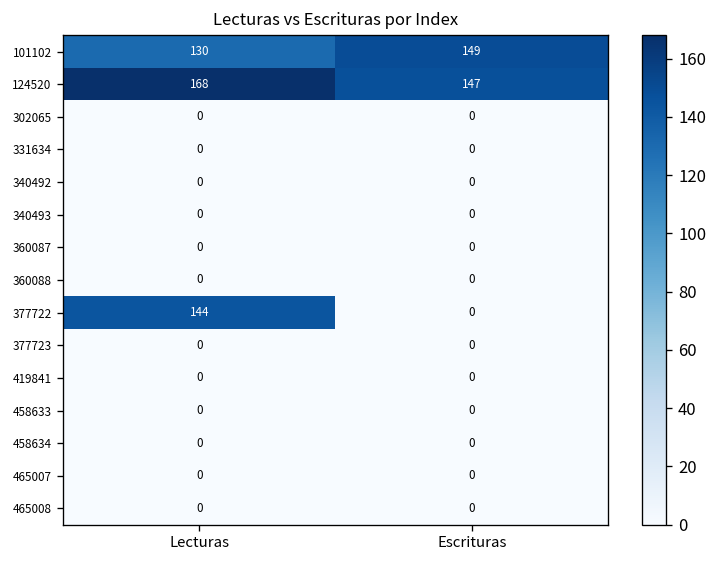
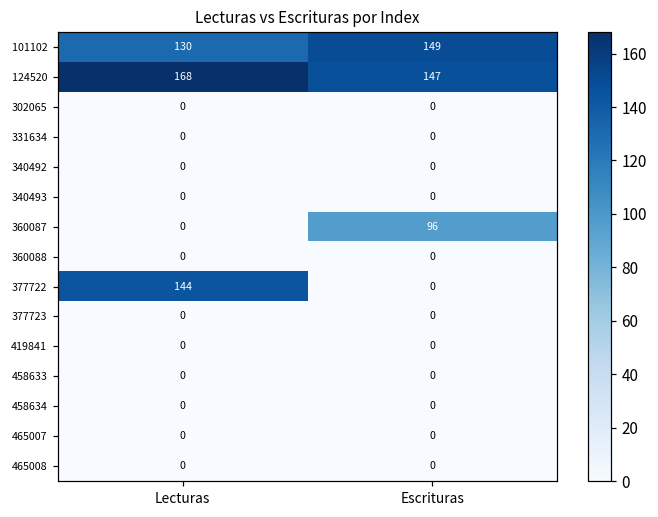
  {
    "101102": {
      "Lecturas": 130,
      "Escrituras": 149
    },
    "124520": {
      "Lecturas": 168,
      "Escrituras": 147
    },
    "302065": {
      "Lecturas": 0,
      "Escrituras": 0
    },
    "331634": {
      "Lecturas": 0,
      "Escrituras": 0
    },
    "340492": {
      "Lecturas": 0,
      "Escrituras": 0
    },
    "340493": {
      "Lecturas": 0,
      "Escrituras": 0
    },
    "360087": {
      "Lecturas": 0,
-     "Escrituras": 0
+     "Escrituras": 96
    },
    "360088": {
      "Lecturas": 0,
      "Escrituras": 0
    },
    "377722": {
      "Lecturas": 144,
      "Escrituras": 0
    },
    "377723": {
      "Lecturas": 0,
      "Escrituras": 0
    },
    "419841": {
      "Lecturas": 0,
      "Escrituras": 0
    },
    "458633": {
      "Lecturas": 0,
      "Escrituras": 0
    },
    "458634": {
      "Lecturas": 0,
      "Escrituras": 0
    },
    "465007": {
      "Lecturas": 0,
      "Escrituras": 0
    },
    "465008": {
      "Lecturas": 0,
      "Escrituras": 0
    }
  }
